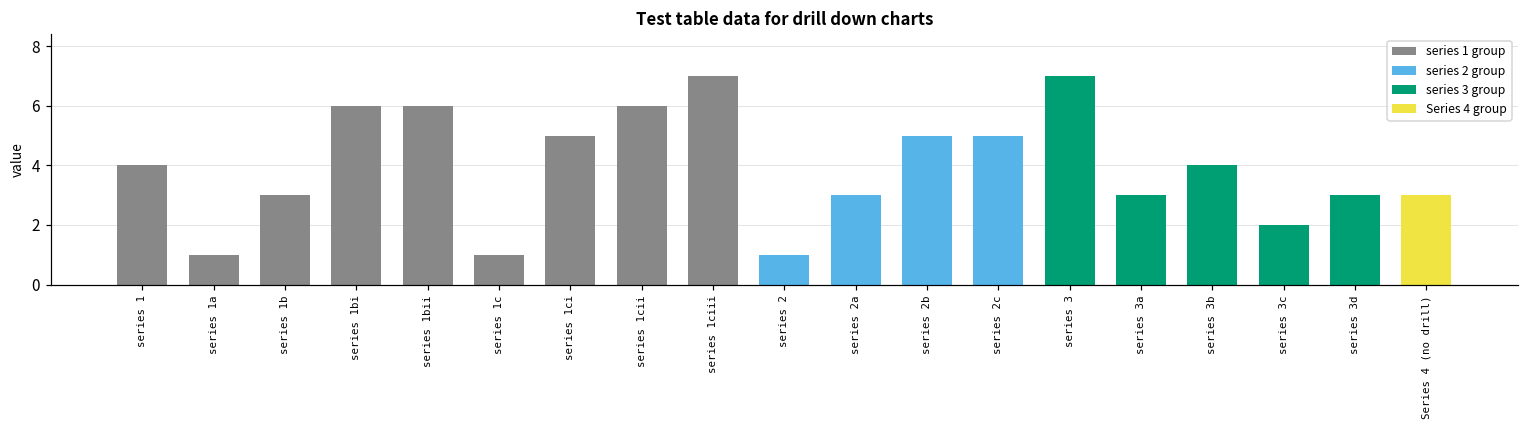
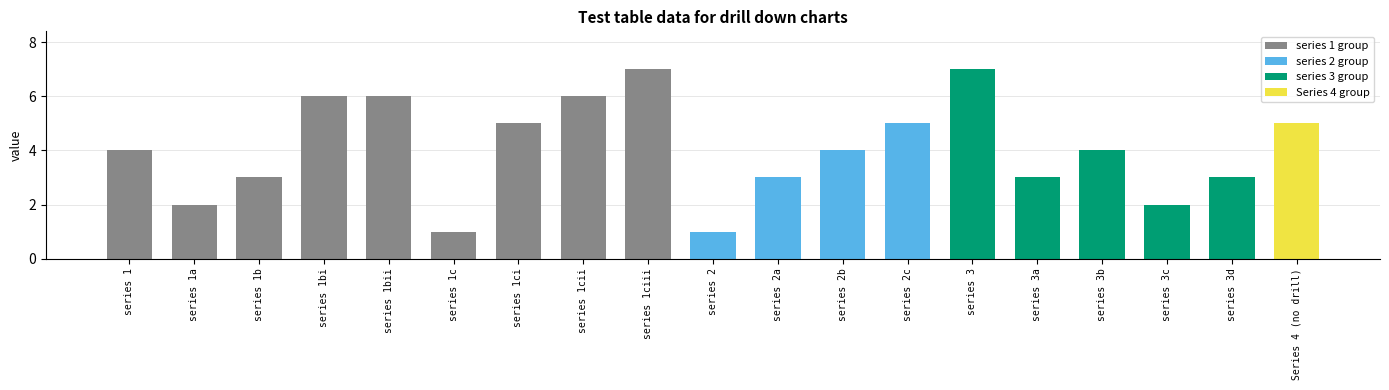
  {
    "series 1": 4,
-   "series 1a": 1,
+   "series 1a": 2,
    "series 1b": 3,
    "series 1bi": 6,
    "series 1bii": 6,
    "series 1c": 1,
    "series 1ci": 5,
    "series 1cii": 6,
    "series 1ciii": 7,
    "series 2": 1,
    "series 2a": 3,
-   "series 2b": 5,
+   "series 2b": 4,
    "series 2c": 5,
    "series 3": 7,
    "series 3a": 3,
    "series 3b": 4,
    "series 3c": 2,
    "series 3d": 3,
-   "Series 4 (no drill)": 3
+   "Series 4 (no drill)": 5
  }
